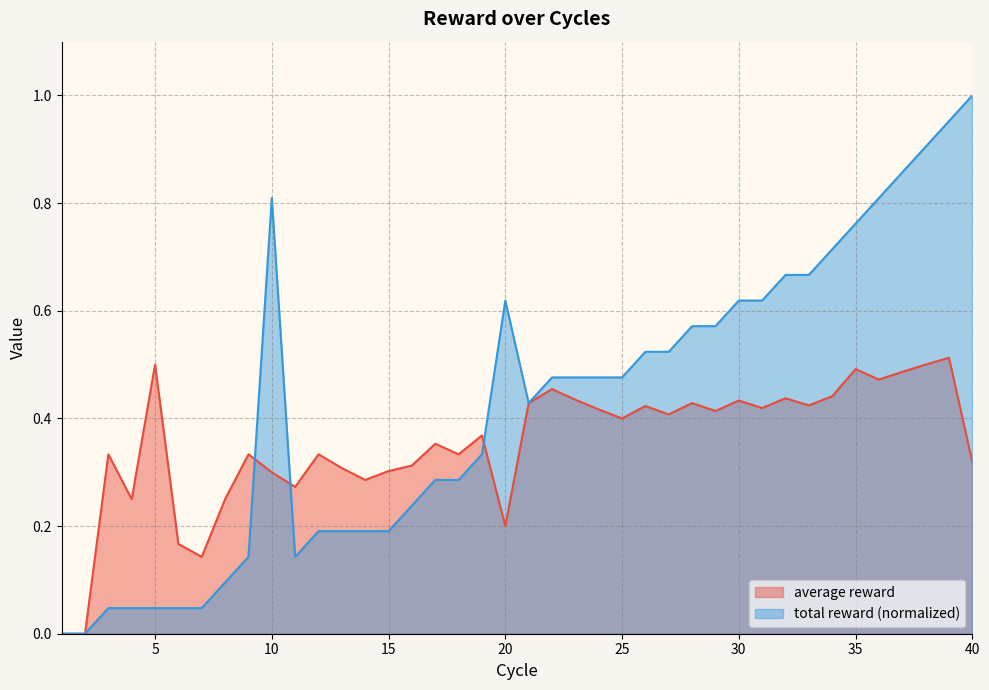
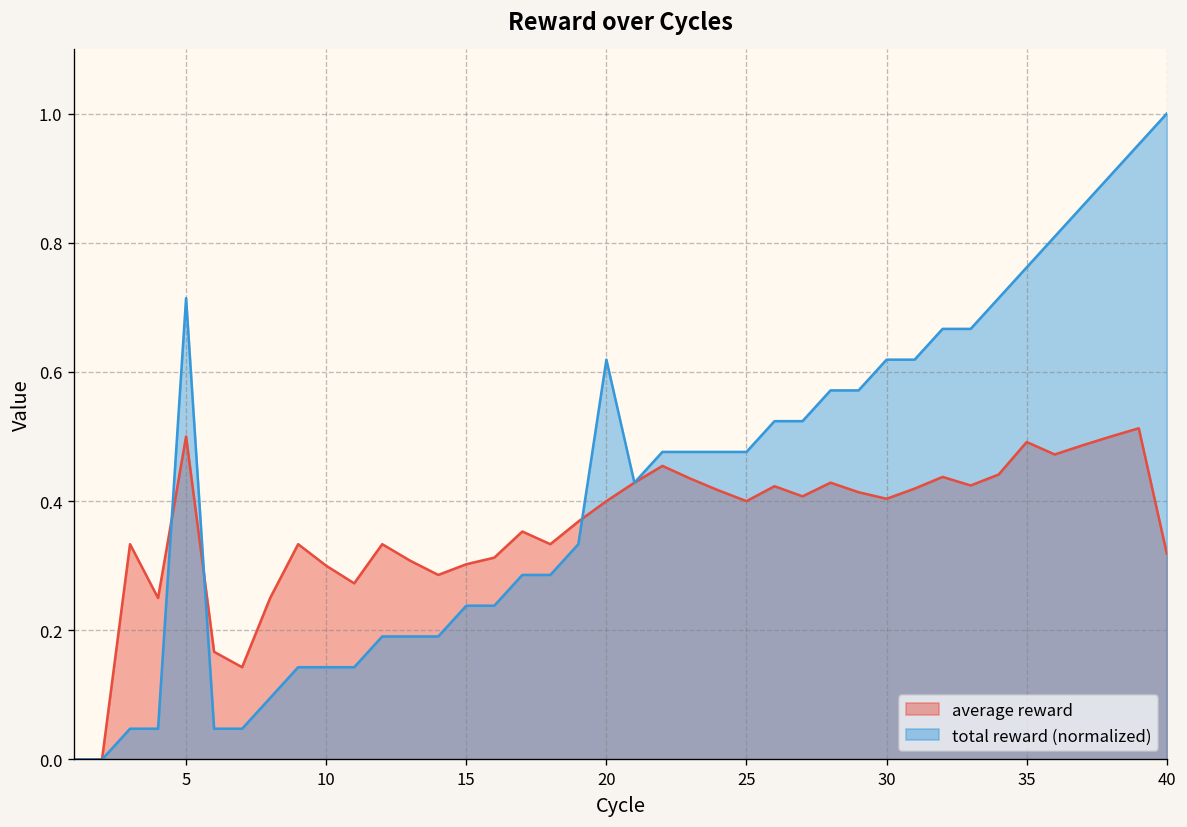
  {
    "average reward": {
      "5": 0.50,
      "10": 0.30,
      "15": 0.30,
-     "20": 0.2,
+     "20": 0.4,
      "25": 0.40,
-     "30": 0.43,
+     "30": 0.40,
      "35": 0.49,
      "40": 0.32
    },
    "total reward (normalized)": {
-     "5": 0.05,
-     "10": 0.81,
-     "15": 0.19,
+     "5": 0.71,
+     "10": 0.14,
+     "15": 0.24,
      "20": 0.62,
      "25": 0.48,
      "30": 0.62,
      "35": 0.76,
      "40": 1.00
    }
  }
